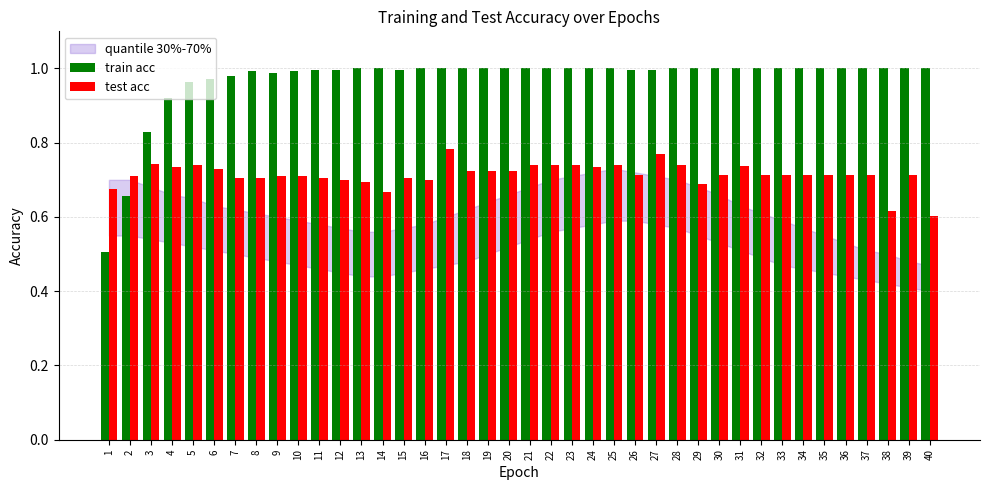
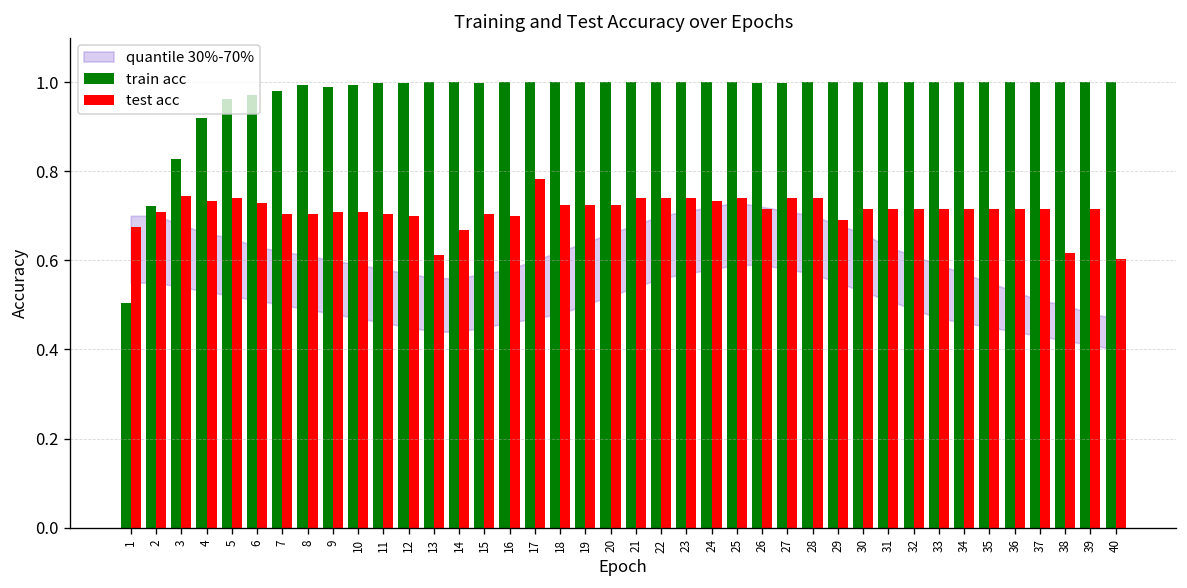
  {
    "train acc": {
      "1": 0.50,
-     "2": 0.66,
+     "2": 0.72,
      "3": 0.83,
      "7": 0.98,
      "8": 0.99,
      "9": 0.99,
      "10": 0.99,
      "11": 1.00,
      "12": 1.00,
      "13": 1.00,
      "14": 1.00,
      "15": 1.00,
      "16": 1.00,
      "17": 1.00,
      "18": 1.00,
      "19": 1.00,
      "20": 1.00,
      "21": 1.00,
      "22": 1.00,
      "23": 1.00,
      "24": 1.00,
      "25": 1.00,
      "26": 1.00,
      "27": 1.00,
      "28": 1.00,
      "29": 1.00,
      "30": 1.00,
      "31": 1.00,
      "32": 1.00,
      "33": 1.00,
      "34": 1.00,
      "35": 1.00,
      "36": 1.00,
      "37": 1.00,
      "38": 1.00,
      "39": 1.00,
      "40": 1.00
    },
    "test acc": {
      "1": 0.67,
      "2": 0.71,
      "3": 0.74,
      "4": 0.73,
      "5": 0.74,
      "6": 0.73,
      "7": 0.70,
      "8": 0.70,
      "9": 0.71,
      "10": 0.71,
      "11": 0.70,
      "12": 0.70,
-     "13": 0.69,
+     "13": 0.61,
      "14": 0.67,
      "15": 0.70,
      "16": 0.70,
      "17": 0.78,
      "18": 0.72,
      "19": 0.72,
      "20": 0.72,
      "21": 0.74,
      "22": 0.74,
      "23": 0.74,
      "24": 0.73,
      "25": 0.74,
      "26": 0.71,
-     "27": 0.77,
+     "27": 0.74,
      "28": 0.74,
      "29": 0.69,
      "30": 0.71,
-     "31": 0.74,
+     "31": 0.71,
      "32": 0.71,
      "33": 0.71,
      "34": 0.71,
      "35": 0.71,
      "36": 0.71,
      "37": 0.71,
      "38": 0.62,
      "39": 0.71,
      "40": 0.60
    }
  }
